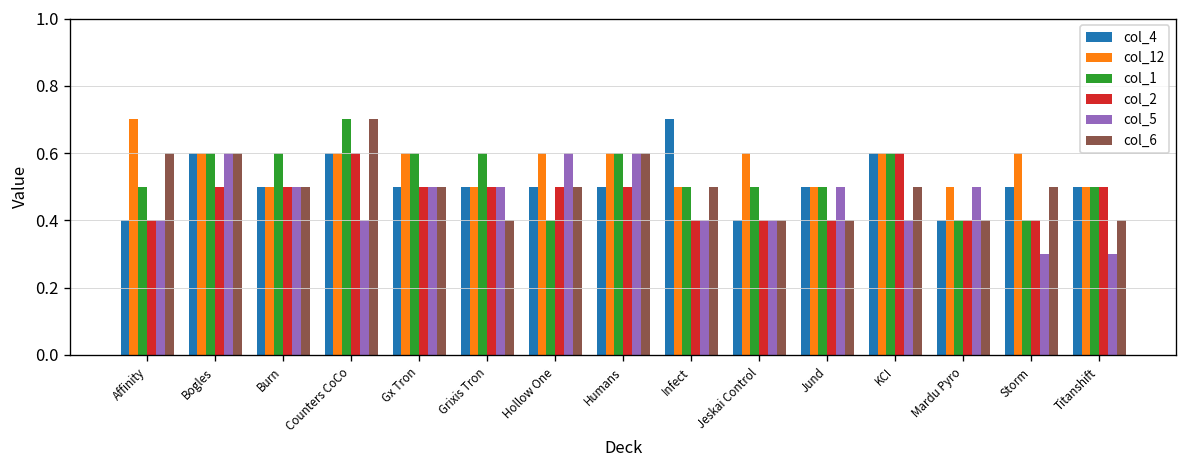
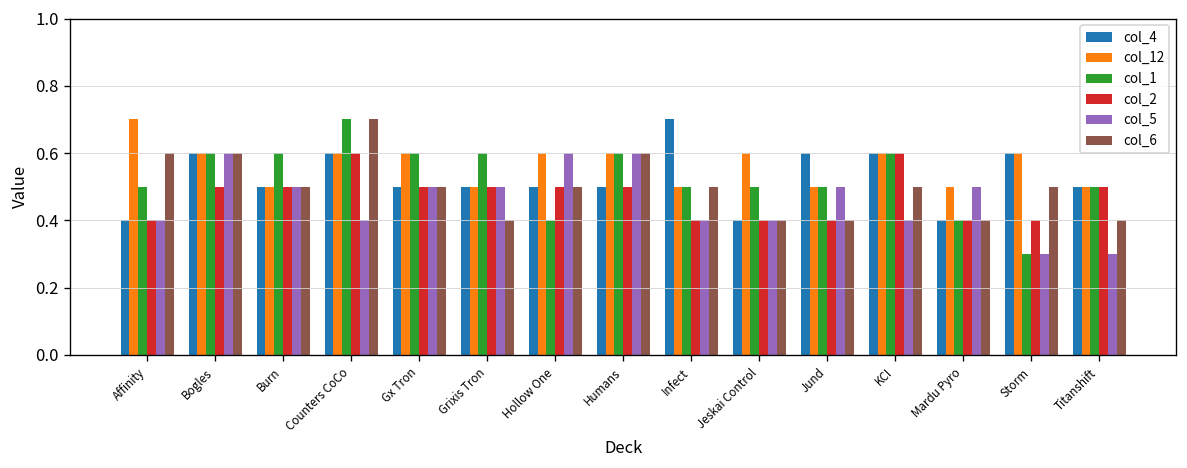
  {
    "col_4": {
      "Affinity": 0.4,
      "Bogles": 0.6,
      "Burn": 0.5,
      "Counters CoCo": 0.6,
      "Gx Tron": 0.5,
      "Grixis Tron": 0.5,
      "Hollow One": 0.5,
      "Humans": 0.5,
      "Infect": 0.7,
      "Jeskai Control": 0.4,
-     "Jund": 0.5,
+     "Jund": 0.6,
      "KCI": 0.6,
      "Mardu Pyro": 0.4,
-     "Storm": 0.5,
+     "Storm": 0.6,
      "Titanshift": 0.5
    },
    "col_12": {
      "Affinity": 0.7,
      "Bogles": 0.6,
      "Burn": 0.5,
      "Counters CoCo": 0.6,
      "Gx Tron": 0.6,
      "Grixis Tron": 0.5,
      "Hollow One": 0.6,
      "Humans": 0.6,
      "Infect": 0.5,
      "Jeskai Control": 0.6,
      "Jund": 0.5,
      "KCI": 0.6,
      "Mardu Pyro": 0.5,
      "Storm": 0.6,
      "Titanshift": 0.5
    },
    "col_1": {
      "Affinity": 0.5,
      "Bogles": 0.6,
      "Burn": 0.6,
      "Counters CoCo": 0.7,
      "Gx Tron": 0.6,
      "Grixis Tron": 0.6,
      "Hollow One": 0.4,
      "Humans": 0.6,
      "Infect": 0.5,
      "Jeskai Control": 0.5,
      "Jund": 0.5,
      "KCI": 0.6,
      "Mardu Pyro": 0.4,
-     "Storm": 0.4,
+     "Storm": 0.3,
      "Titanshift": 0.5
    },
    "col_2": {
      "Affinity": 0.4,
      "Bogles": 0.5,
      "Burn": 0.5,
      "Counters CoCo": 0.6,
      "Gx Tron": 0.5,
      "Grixis Tron": 0.5,
      "Hollow One": 0.5,
      "Humans": 0.5,
      "Infect": 0.4,
      "Jeskai Control": 0.4,
      "Jund": 0.4,
      "KCI": 0.6,
      "Mardu Pyro": 0.4,
      "Storm": 0.4,
      "Titanshift": 0.5
    },
    "col_5": {
      "Affinity": 0.4,
      "Bogles": 0.6,
      "Burn": 0.5,
      "Counters CoCo": 0.4,
      "Gx Tron": 0.5,
      "Grixis Tron": 0.5,
      "Hollow One": 0.6,
      "Humans": 0.6,
      "Infect": 0.4,
      "Jeskai Control": 0.4,
      "Jund": 0.5,
      "KCI": 0.4,
      "Mardu Pyro": 0.5,
      "Storm": 0.3,
      "Titanshift": 0.3
    },
    "col_6": {
      "Affinity": 0.6,
      "Bogles": 0.6,
      "Burn": 0.5,
      "Counters CoCo": 0.7,
      "Gx Tron": 0.5,
      "Grixis Tron": 0.4,
      "Hollow One": 0.5,
      "Humans": 0.6,
      "Infect": 0.5,
      "Jeskai Control": 0.4,
      "Jund": 0.4,
      "KCI": 0.5,
      "Mardu Pyro": 0.4,
      "Storm": 0.5,
      "Titanshift": 0.4
    }
  }
